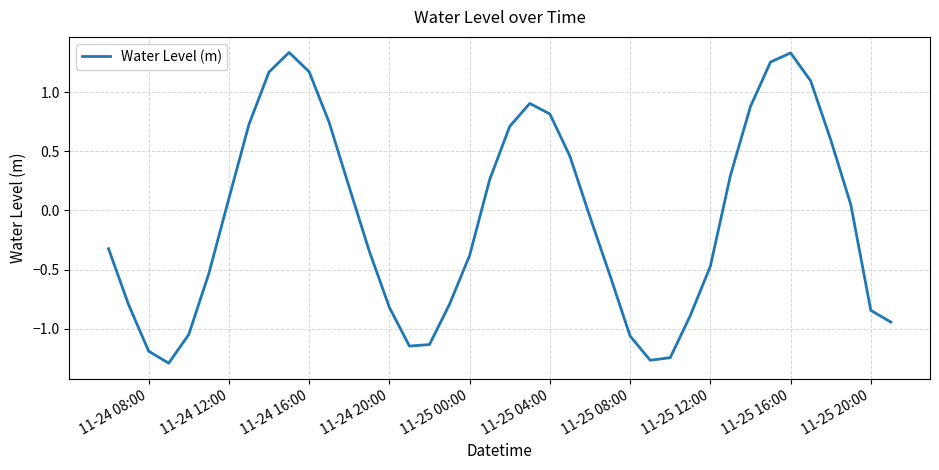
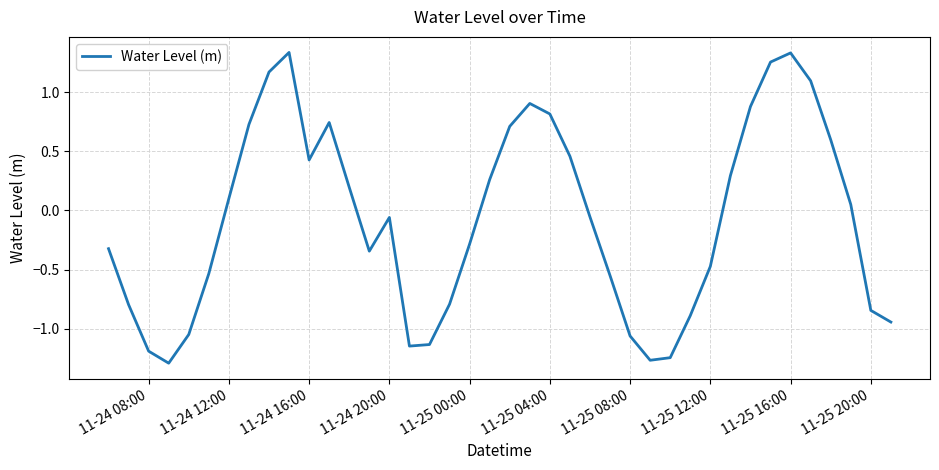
  {
    "11-24 08:00": -1.19,
    "11-24 12:00": 0.10,
-   "11-24 16:00": 1.17,
-   "11-24 20:00": -0.82,
-   "11-25 00:00": -0.38,
+   "11-24 16:00": 0.43,
+   "11-24 20:00": -0.06,
+   "11-25 00:00": -0.28,
    "11-25 04:00": 0.82,
    "11-25 08:00": -1.06,
    "11-25 12:00": -0.47,
    "11-25 16:00": 1.33,
    "11-25 20:00": -0.84
  }
